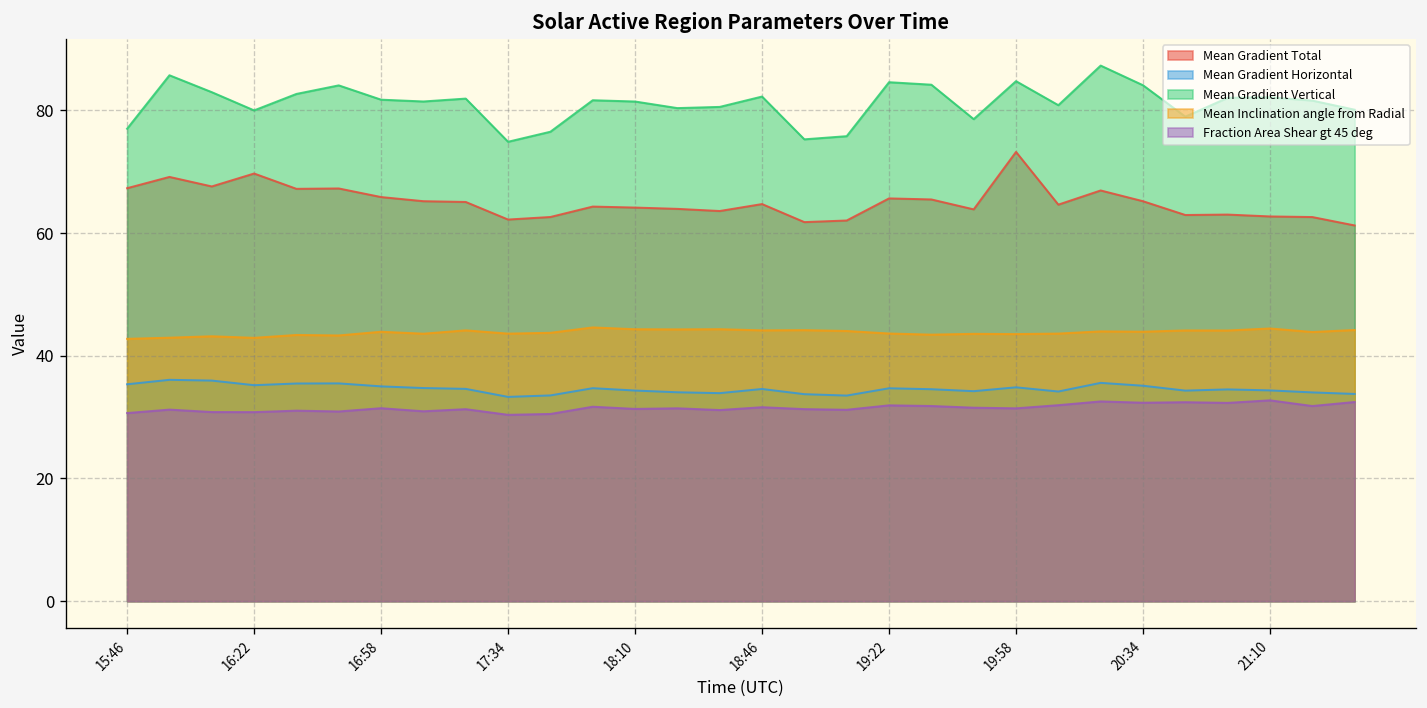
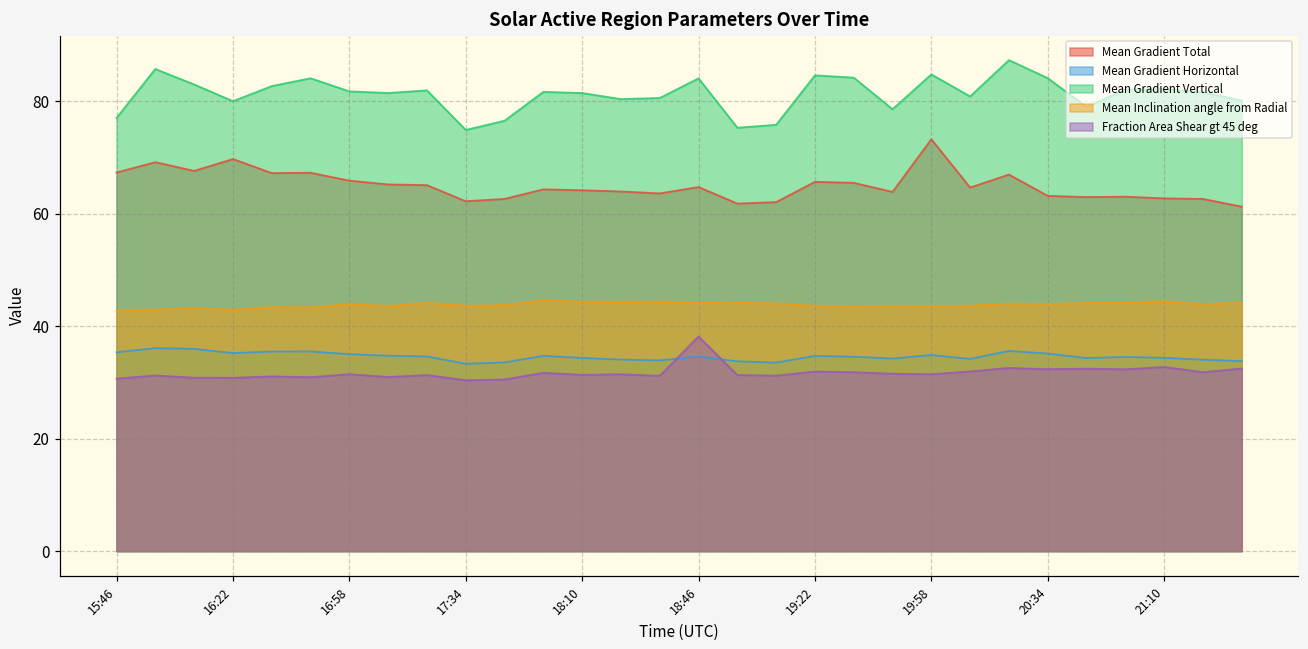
  {
    "Mean Gradient Total": {
      "15:46": 67,
      "16:22": 70,
      "16:58": 66,
      "17:34": 62,
      "18:10": 64,
      "18:46": 65,
      "19:22": 66,
      "19:58": 73,
-     "20:34": 65,
+     "20:34": 63,
      "21:10": 63
    },
    "Mean Gradient Horizontal": {
      "15:46": 35,
      "16:22": 35,
      "16:58": 35,
      "17:34": 33,
      "18:10": 34,
      "18:46": 35,
      "19:22": 35,
      "19:58": 35,
      "20:34": 35,
      "21:10": 34
    },
    "Mean Gradient Vertical": {
      "15:46": 77,
      "16:22": 80,
      "16:58": 82,
      "17:34": 75,
      "18:10": 81,
-     "18:46": 82,
+     "18:46": 84,
      "19:22": 85,
      "19:58": 85,
      "20:34": 84
    },
    "Mean Inclination angle from Radial": {
      "15:46": 43,
      "16:22": 43,
      "16:58": 44,
      "17:34": 44,
      "18:10": 44,
      "18:46": 44,
      "19:22": 44,
      "19:58": 44,
      "20:34": 44,
      "21:10": 44
    },
    "Fraction Area Shear gt 45 deg": {
      "15:46": 31,
      "16:22": 31,
      "16:58": 31,
      "17:34": 30,
      "18:10": 31,
-     "18:46": 32,
+     "18:46": 38,
      "19:22": 32,
      "19:58": 31,
      "20:34": 32,
      "21:10": 33
    }
  }
